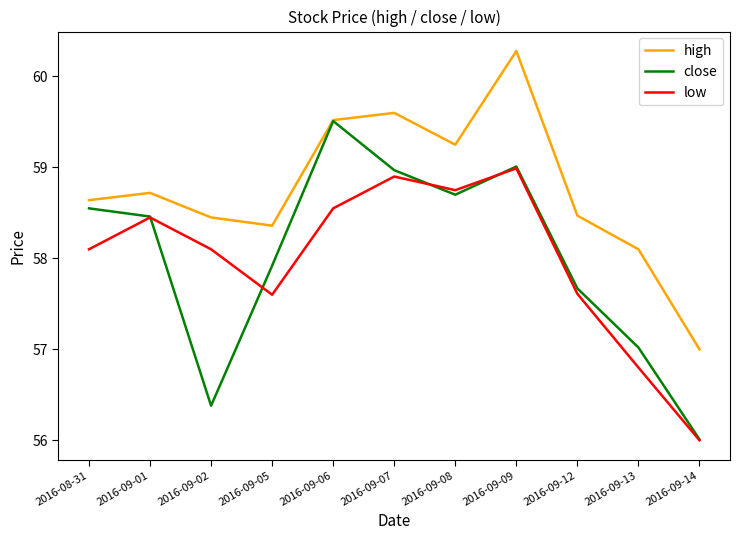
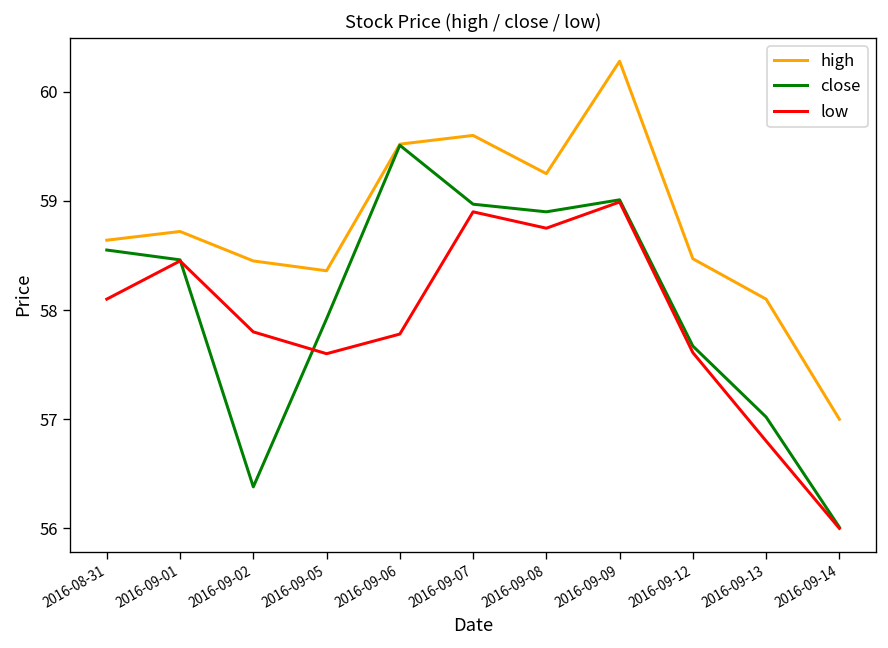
  {
    "high": {
      "2016-08-31": 58.6,
      "2016-09-01": 58.7,
      "2016-09-02": 58.5,
      "2016-09-05": 58.4,
      "2016-09-07": 59.6,
      "2016-09-08": 59.3,
      "2016-09-09": 60.3,
      "2016-09-12": 58.5,
      "2016-09-13": 58.1,
      "2016-09-14": 57.0
    },
    "close": {
      "2016-08-31": 58.6,
      "2016-09-02": 56.4,
      "2016-09-05": 57.9,
      "2016-09-07": 59.0,
-     "2016-09-08": 58.7,
+     "2016-09-08": 58.9,
      "2016-09-12": 57.7,
      "2016-09-13": 57.0
    },
    "low": {
      "2016-08-31": 58.1,
-     "2016-09-02": 58.1,
+     "2016-09-02": 57.8,
      "2016-09-05": 57.6,
-     "2016-09-06": 58.6,
+     "2016-09-06": 57.8,
      "2016-09-07": 58.9,
      "2016-09-08": 58.8,
      "2016-09-12": 57.6,
      "2016-09-13": 56.8
    }
  }
